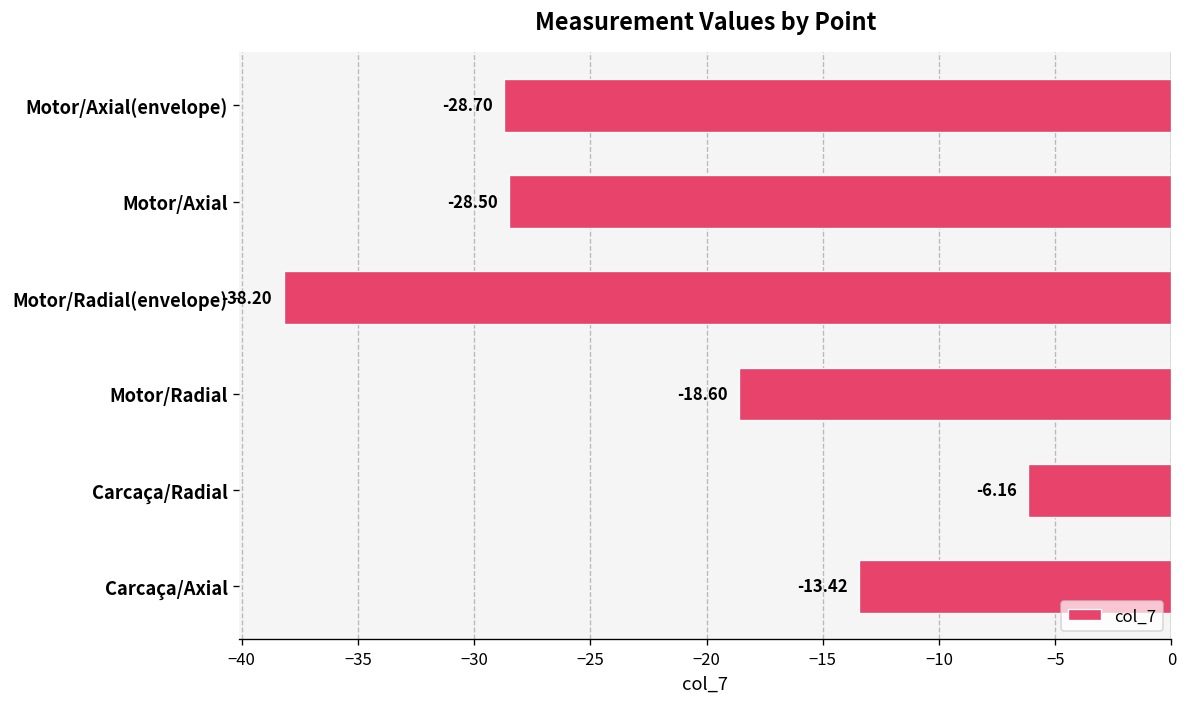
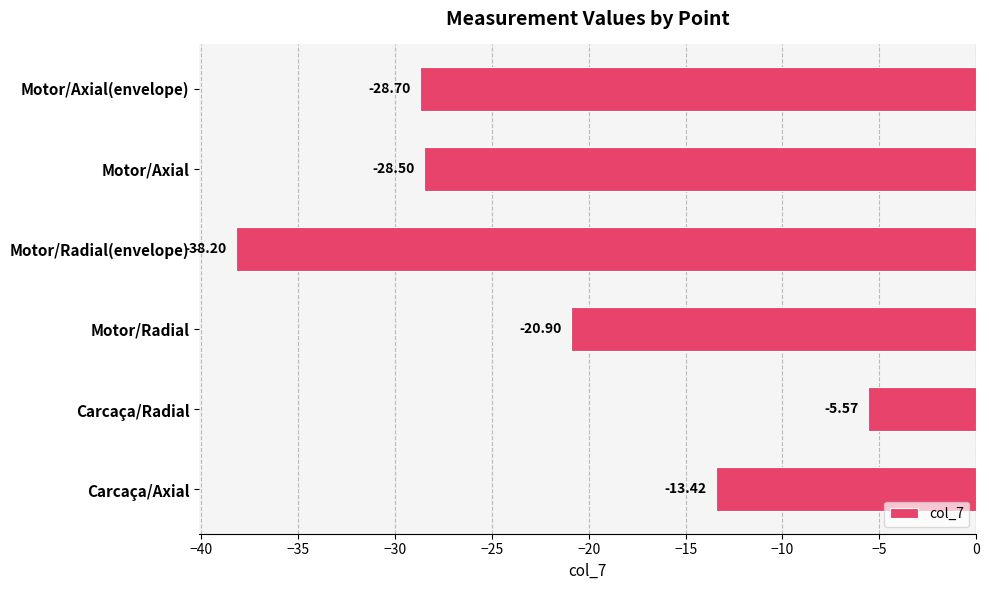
  {
    "Motor/Axial(envelope)": -28.70,
    "Motor/Axial": -28.50,
    "Motor/Radial(envelope)": -38.20,
-   "Motor/Radial": -18.60,
-   "Carcaça/Radial": -6.16,
+   "Motor/Radial": -20.90,
+   "Carcaça/Radial": -5.57,
    "Carcaça/Axial": -13.42
  }
